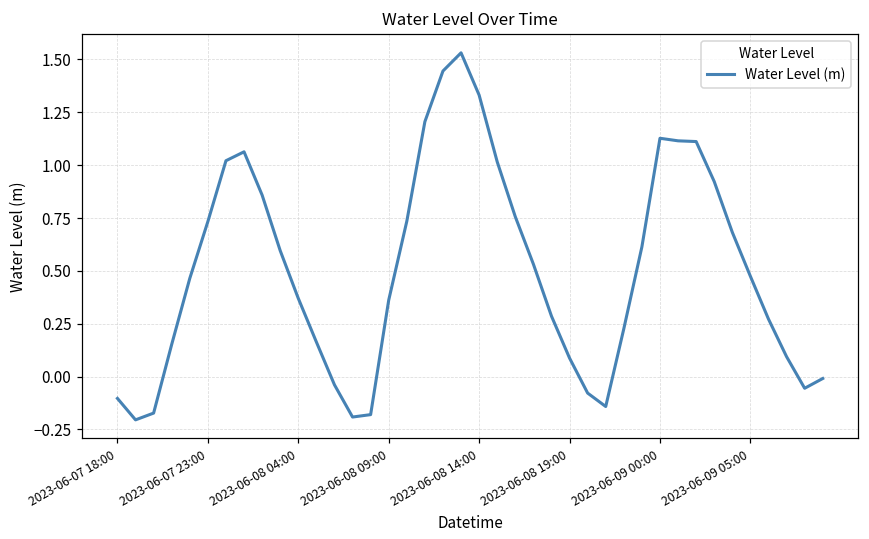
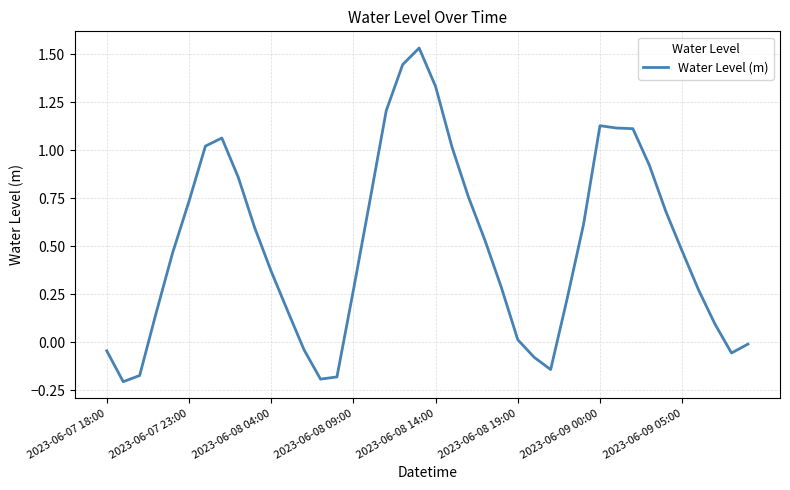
  {
-   "2023-06-07 18:00": -0.10,
+   "2023-06-07 18:00": -0.04,
    "2023-06-07 23:00": 0.73,
    "2023-06-08 04:00": 0.37,
-   "2023-06-08 09:00": 0.36,
+   "2023-06-08 09:00": 0.27,
    "2023-06-08 14:00": 1.33,
-   "2023-06-08 19:00": 0.09,
+   "2023-06-08 19:00": 0.01,
    "2023-06-09 00:00": 1.13,
    "2023-06-09 05:00": 0.47
  }
